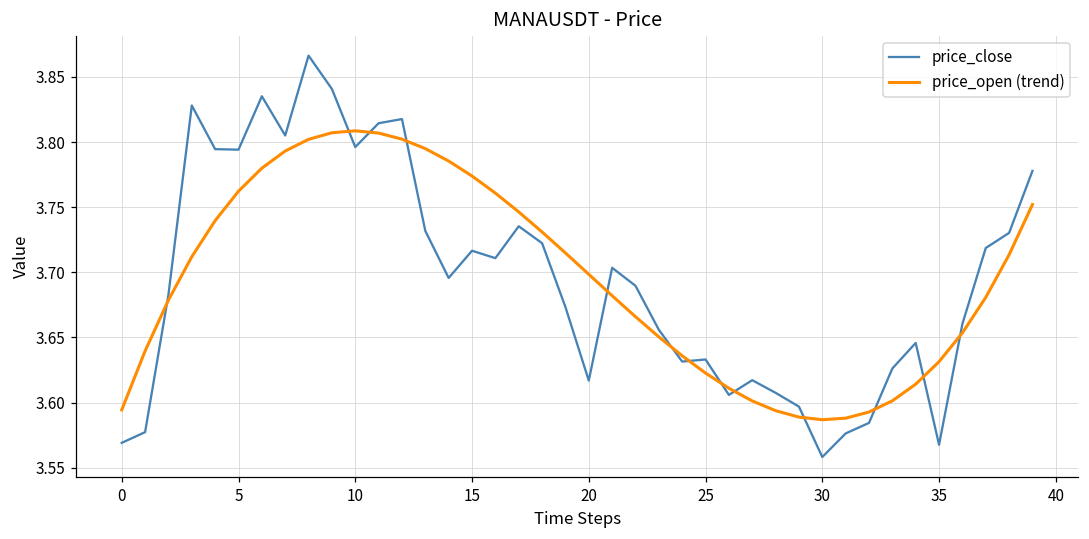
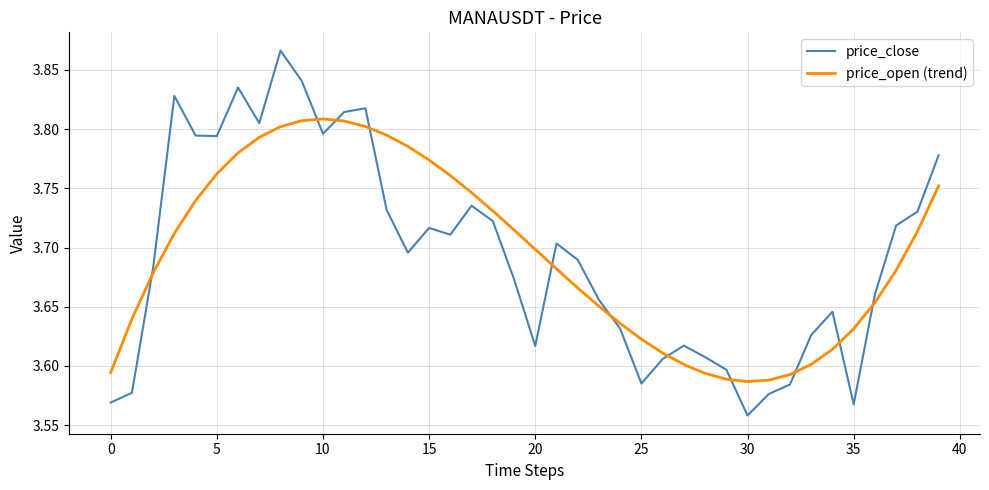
  {
    "price_close": {
      "0": 3.569,
      "5": 3.794,
      "10": 3.796,
      "15": 3.717,
      "20": 3.617,
-     "25": 3.633,
+     "25": 3.585,
      "30": 3.558,
      "35": 3.568
    },
    "price_open (trend)": {
      "0": 3.594,
      "5": 3.762,
      "10": 3.809,
      "15": 3.774,
      "20": 3.698,
      "25": 3.623,
      "30": 3.587,
      "35": 3.631
    }
  }
